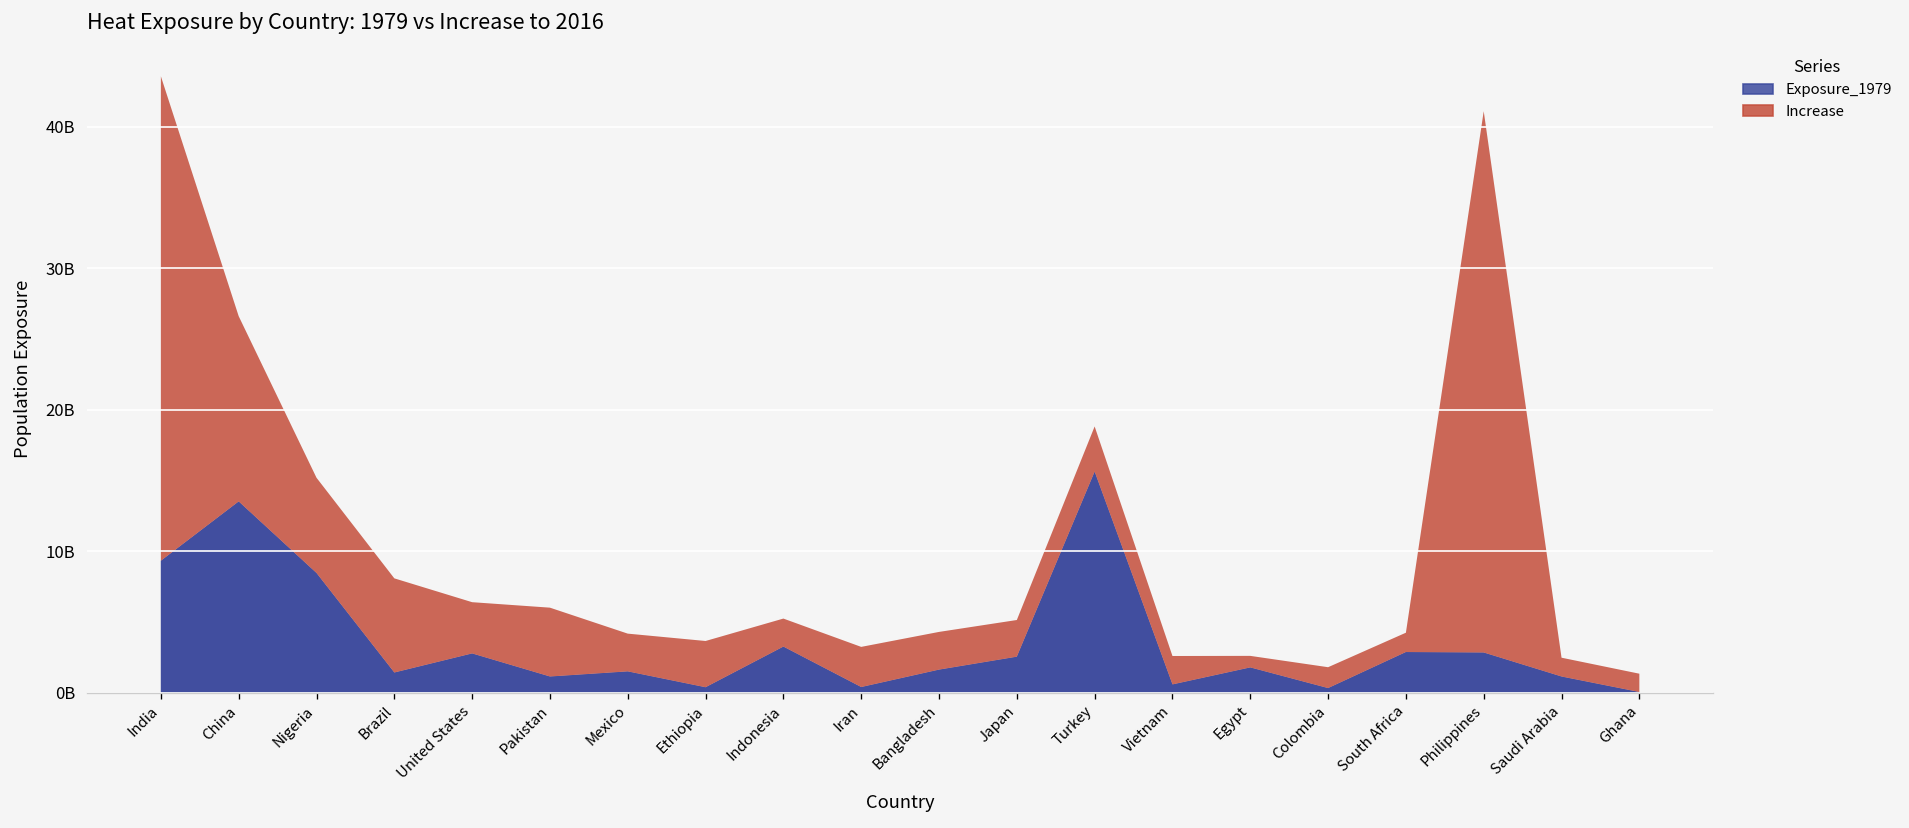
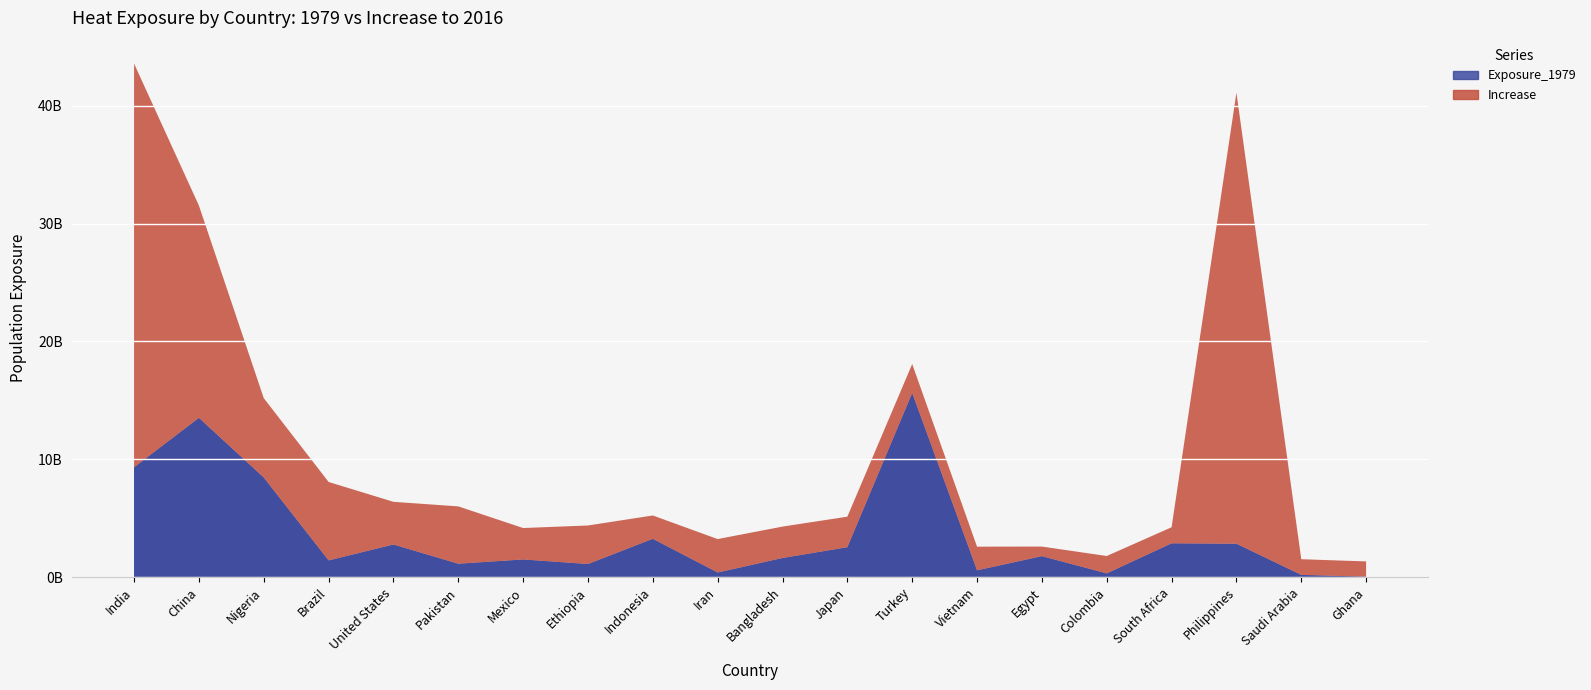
  {
    "Exposure_1979": {
      "India": 9300000000,
      "China": 13500000000,
      "Nigeria": 8400000000,
      "Brazil": 1400000000,
      "United States": 2800000000,
      "Pakistan": 1100000000,
      "Mexico": 1500000000,
-     "Ethiopia": 400000000,
+     "Ethiopia": 1100000000,
      "Indonesia": 3200000000,
      "Iran": 400000000,
      "Bangladesh": 1600000000,
      "Japan": 2500000000,
      "Turkey": 15600000000,
      "Vietnam": 600000000,
      "Egypt": 1800000000,
      "Colombia": 300000000,
      "South Africa": 2900000000,
      "Philippines": 2800000000,
-     "Saudi Arabia": 1100000000
+     "Saudi Arabia": 200000000
    },
    "Increase": {
      "India": 34300000000,
-     "China": 13100000000,
+     "China": 18000000000,
      "Nigeria": 6700000000,
      "Brazil": 6700000000,
      "United States": 3600000000,
      "Pakistan": 4900000000,
      "Mexico": 2700000000,
      "Ethiopia": 3300000000,
      "Indonesia": 2000000000,
      "Iran": 2800000000,
      "Bangladesh": 2700000000,
      "Japan": 2600000000,
-     "Turkey": 3200000000,
+     "Turkey": 2500000000,
      "Vietnam": 2000000000,
      "Egypt": 800000000,
      "Colombia": 1500000000,
      "South Africa": 1400000000,
      "Philippines": 38300000000,
      "Saudi Arabia": 1300000000,
      "Ghana": 1300000000
    }
  }
